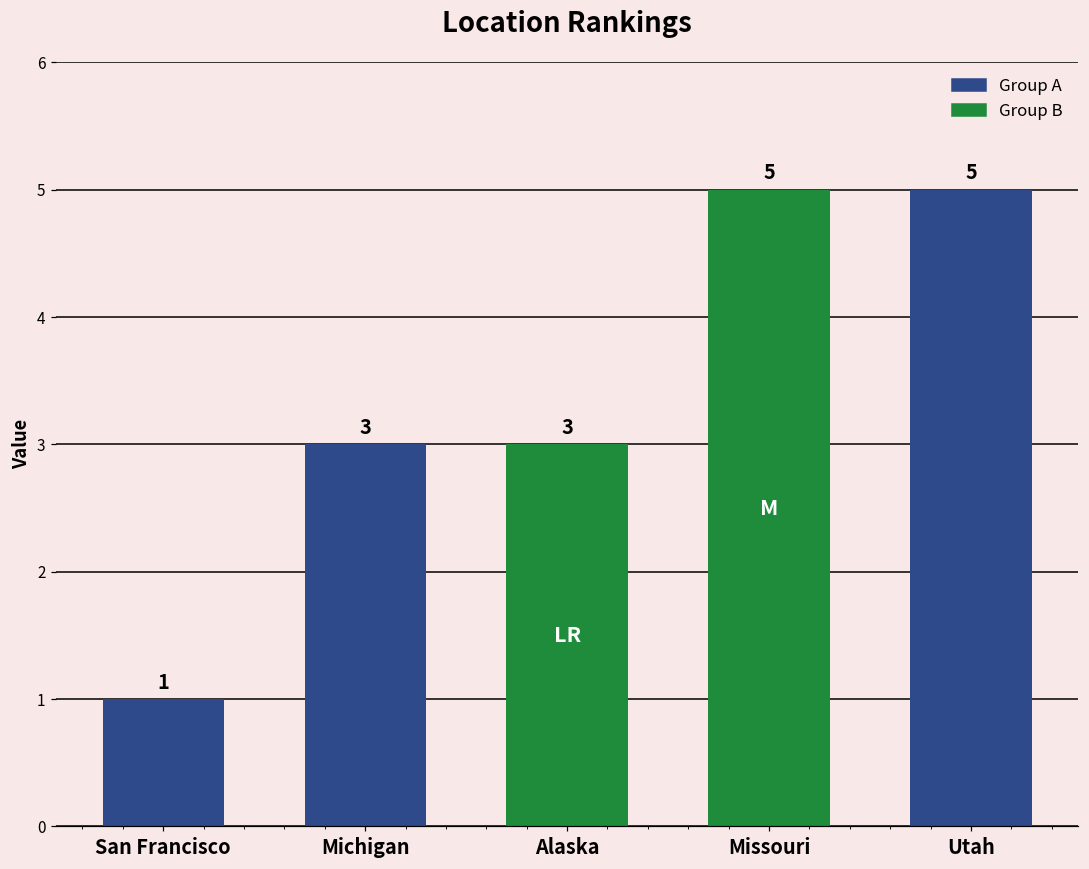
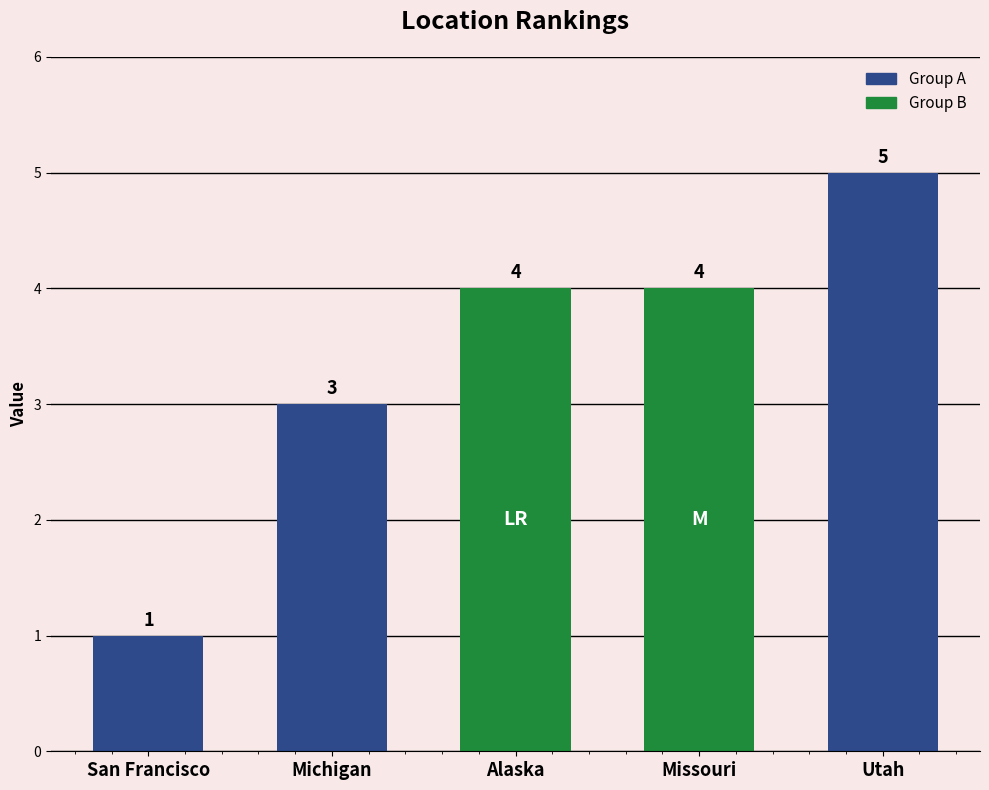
  {
    "San Francisco": 1,
    "Michigan": 3,
-   "Alaska": 3,
-   "Missouri": 5,
+   "Alaska": 4,
+   "Missouri": 4,
    "Utah": 5
  }
